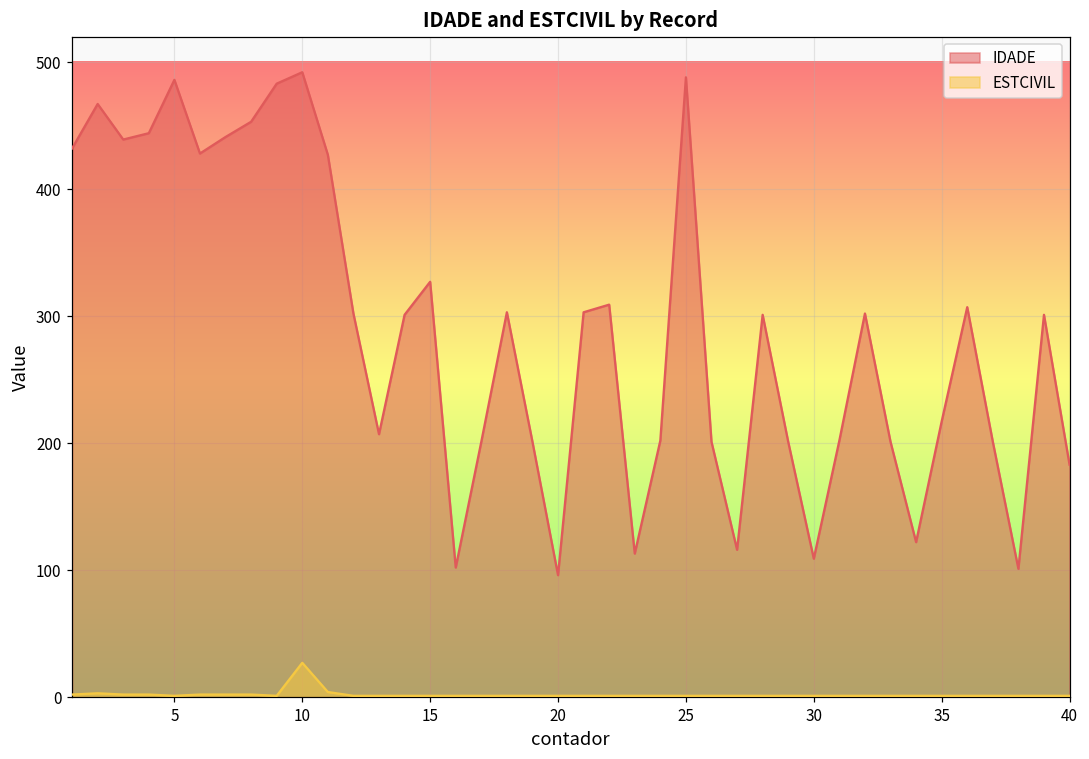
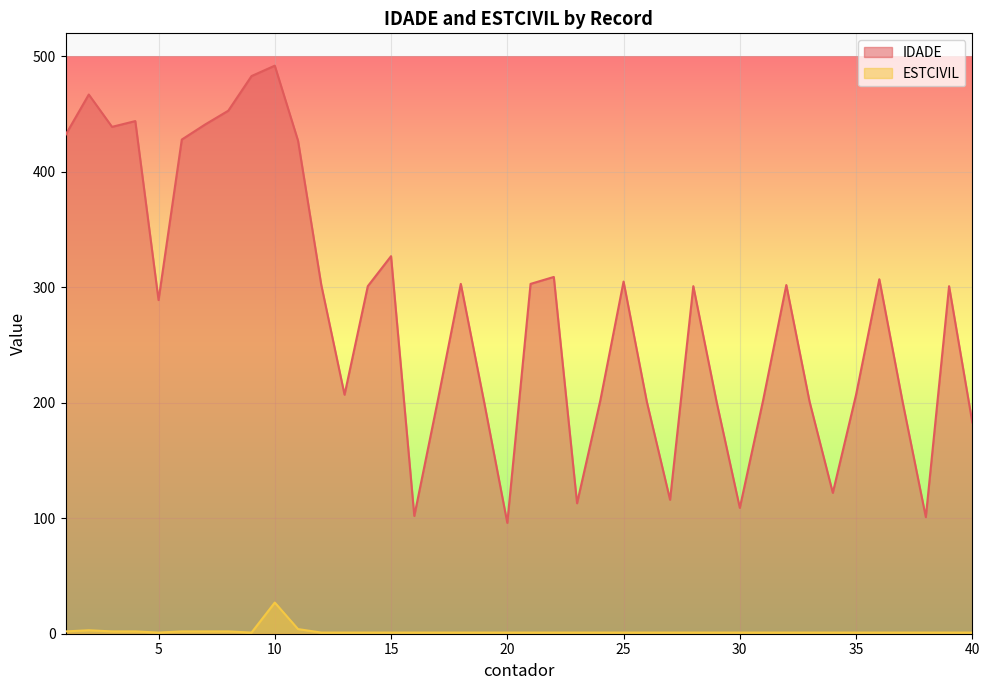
  {
    "IDADE": {
-     "5": 486,
+     "5": 289,
      "10": 492,
      "15": 327,
      "20": 96,
-     "25": 488,
+     "25": 305,
      "30": 109,
-     "35": 217,
+     "35": 207,
      "40": 183
    },
    "ESTCIVIL": {
      "5": 1,
      "10": 27,
      "15": 1,
      "20": 1,
      "25": 1,
      "30": 1,
      "35": 1,
      "40": 1
    }
  }
